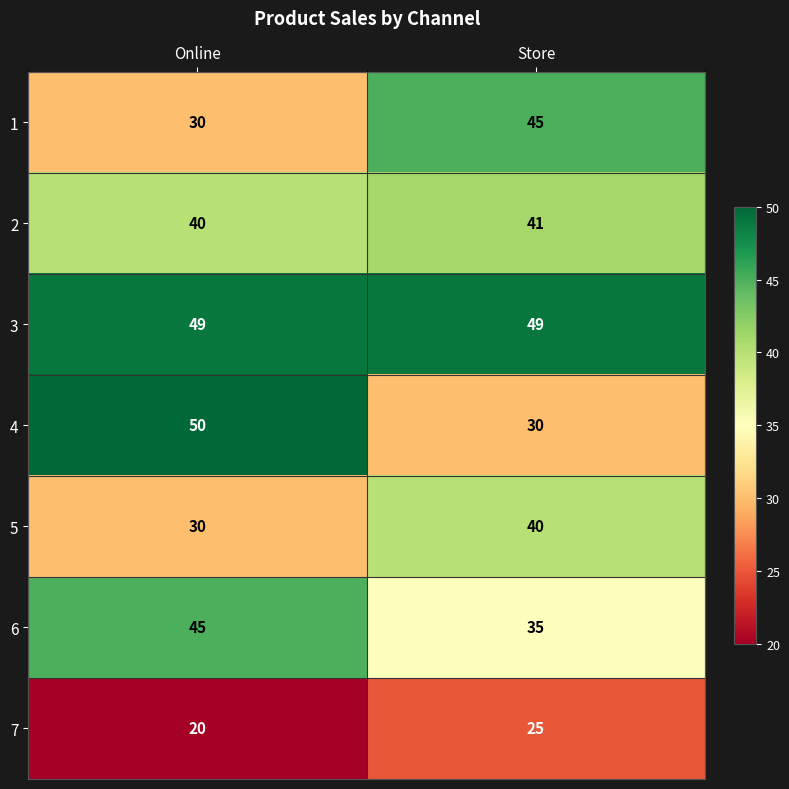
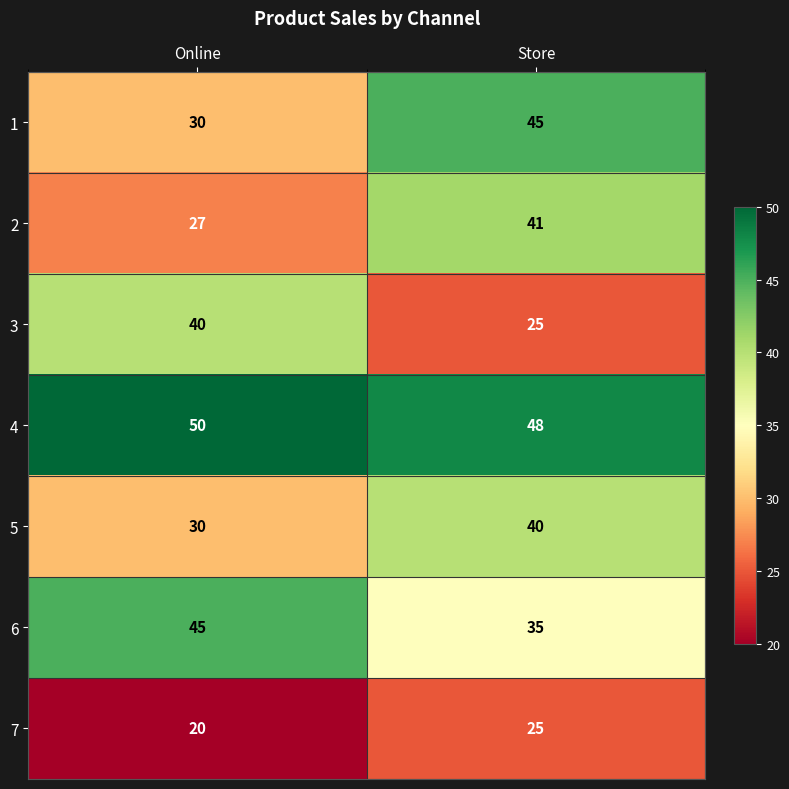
  {
    "1": {
      "Online": 30,
      "Store": 45
    },
    "2": {
-     "Online": 40,
+     "Online": 27,
      "Store": 41
    },
    "3": {
-     "Online": 49,
-     "Store": 49
+     "Online": 40,
+     "Store": 25
    },
    "4": {
      "Online": 50,
-     "Store": 30
+     "Store": 48
    },
    "5": {
      "Online": 30,
      "Store": 40
    },
    "6": {
      "Online": 45,
      "Store": 35
    },
    "7": {
      "Online": 20,
      "Store": 25
    }
  }
